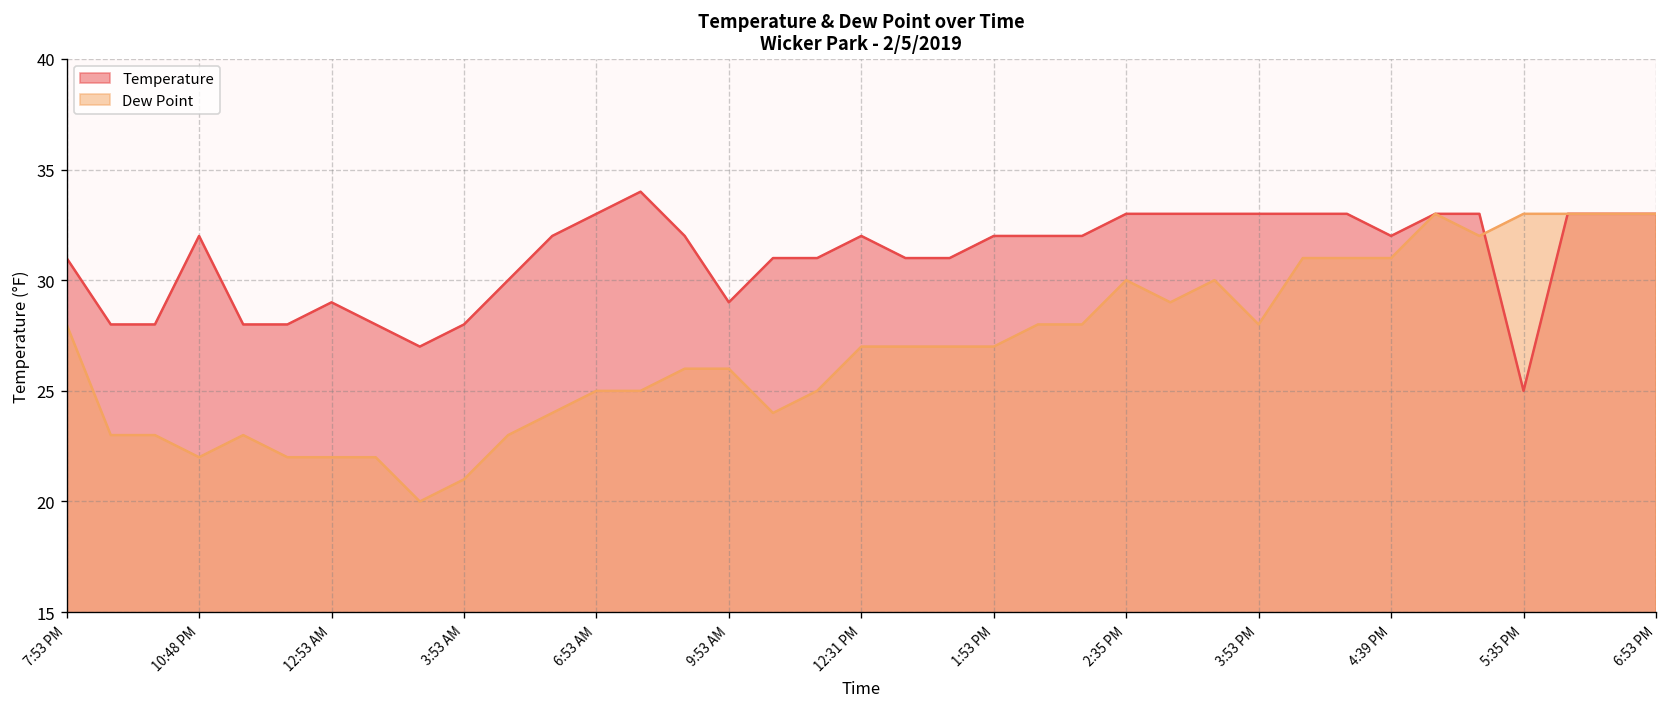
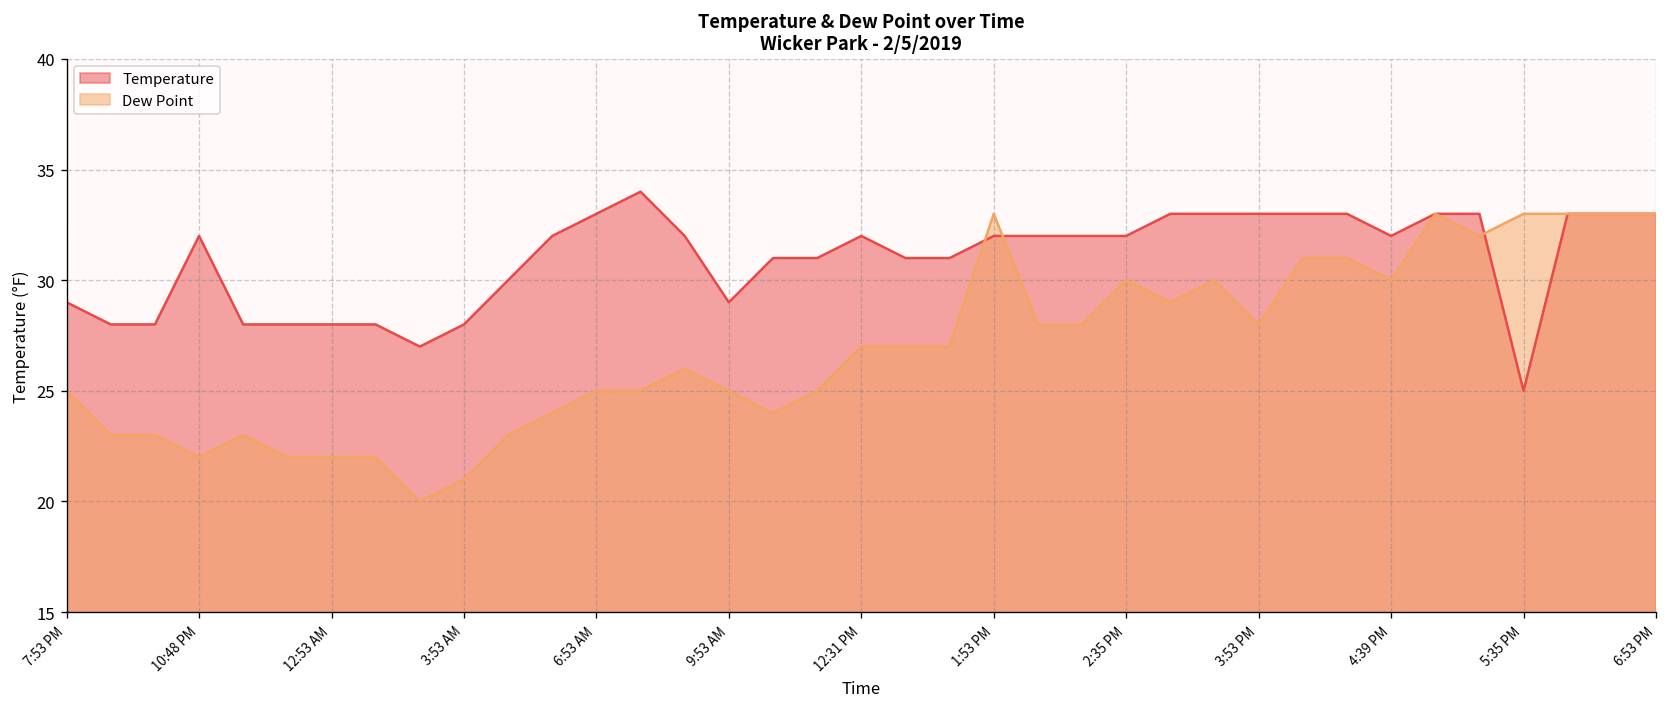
  {
    "Temperature": {
-     "7:53 PM": 31,
+     "7:53 PM": 29,
      "10:48 PM": 32,
-     "12:53 AM": 29,
+     "12:53 AM": 28,
      "3:53 AM": 28,
      "6:53 AM": 33,
      "9:53 AM": 29,
      "12:31 PM": 32,
      "1:53 PM": 32,
-     "2:35 PM": 33,
+     "2:35 PM": 32,
      "3:53 PM": 33,
      "4:39 PM": 32,
      "5:35 PM": 25
    },
    "Dew Point": {
-     "7:53 PM": 28,
+     "7:53 PM": 25,
      "10:48 PM": 22,
      "12:53 AM": 22,
      "3:53 AM": 21,
      "6:53 AM": 25,
-     "9:53 AM": 26,
+     "9:53 AM": 25,
      "12:31 PM": 27,
-     "1:53 PM": 27,
+     "1:53 PM": 33,
      "2:35 PM": 30,
      "3:53 PM": 28,
-     "4:39 PM": 31,
+     "4:39 PM": 30,
      "5:35 PM": 33
    }
  }
